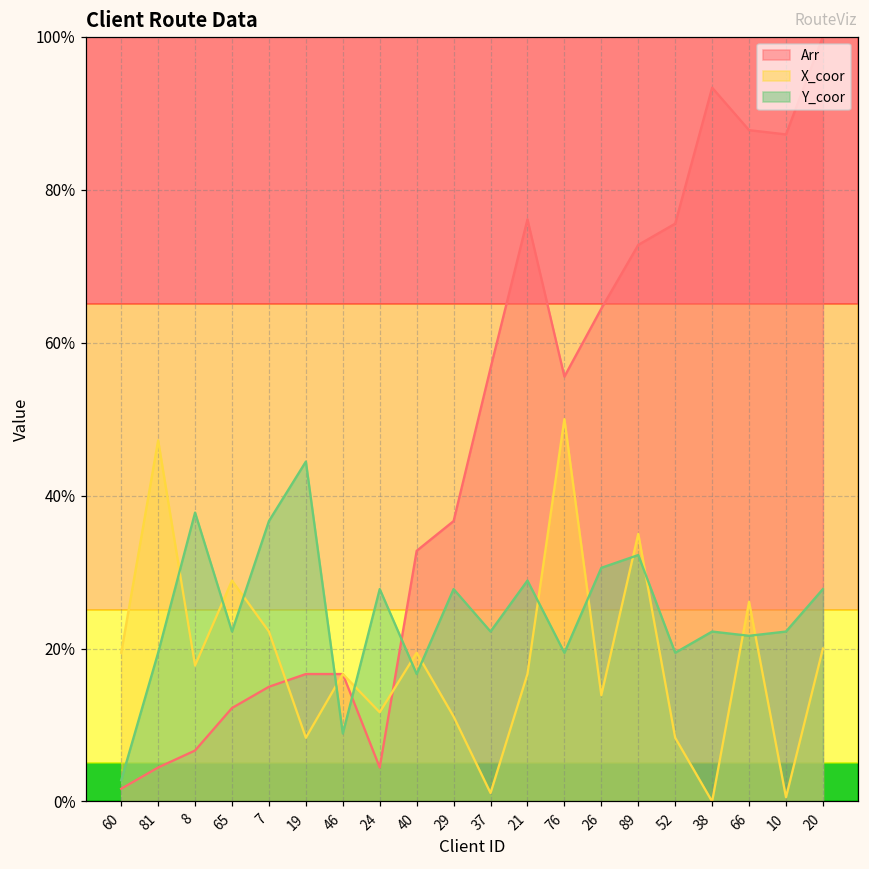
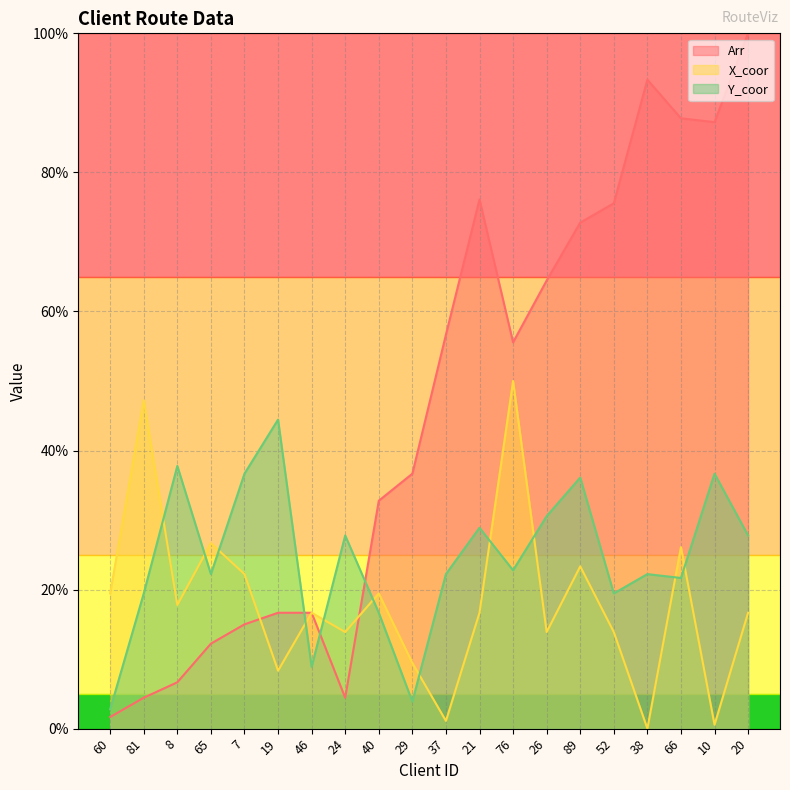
  {
    "Arr": {
      "60": "2%",
      "81": "4%",
      "8": "7%",
      "65": "12%",
      "7": "15%",
      "19": "17%",
      "24": "4%",
      "40": "33%",
      "29": "37%",
      "37": "57%",
      "21": "76%",
      "76": "56%",
      "26": "64%",
      "89": "73%",
      "52": "76%",
      "38": "93%",
      "66": "88%",
      "10": "87%",
      "20": "100%"
    },
    "X_coor": {
      "60": "19%",
      "81": "47%",
      "8": "18%",
-     "65": "29%",
+     "65": "27%",
      "7": "22%",
      "19": "8%",
-     "24": "12%",
+     "24": "14%",
      "40": "19%",
-     "29": "11%",
+     "29": "9%",
      "37": "1%",
      "21": "17%",
      "76": "50%",
      "26": "14%",
-     "89": "35%",
-     "52": "8%",
+     "89": "23%",
+     "52": "14%",
      "38": "0%",
      "66": "26%",
      "10": "1%",
-     "20": "20%"
+     "20": "17%"
    },
    "Y_coor": {
      "60": "3%",
      "81": "19%",
      "8": "38%",
      "65": "22%",
      "7": "37%",
      "19": "44%",
      "46": "9%",
      "24": "28%",
      "40": "17%",
-     "29": "28%",
+     "29": "4%",
      "37": "22%",
      "21": "29%",
-     "76": "19%",
+     "76": "23%",
      "26": "31%",
-     "89": "32%",
+     "89": "36%",
      "52": "19%",
      "38": "22%",
      "66": "22%",
-     "10": "22%",
+     "10": "37%",
      "20": "28%"
    }
  }
